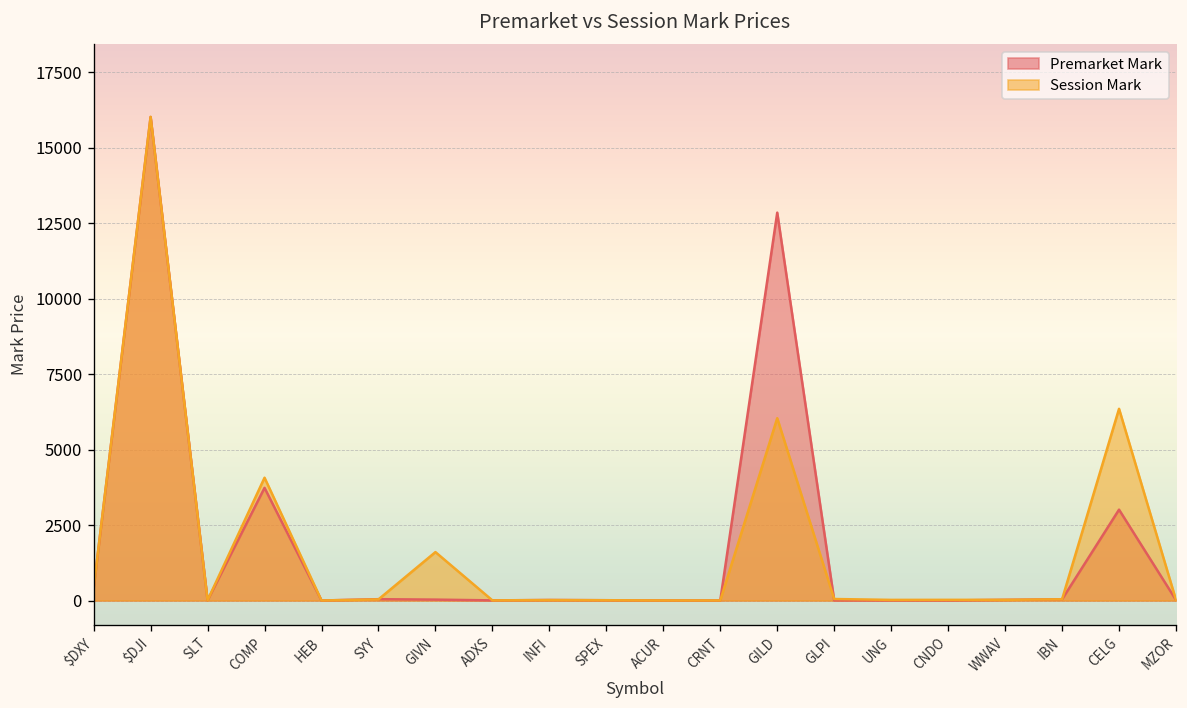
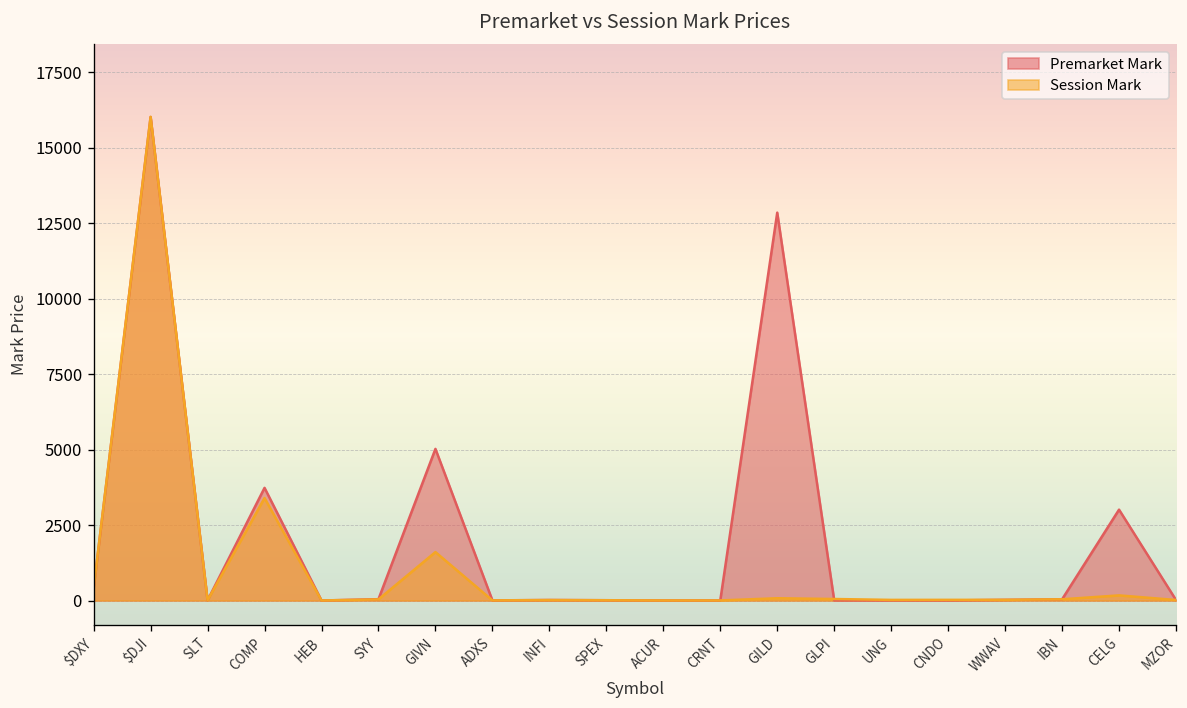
  {
    "Premarket Mark": {
      "COMP": 3700,
-     "GIVN": 0,
+     "GIVN": 5000,
      "GILD": 12900,
      "CELG": 3000
    },
    "Session Mark": {
-     "COMP": 4100,
+     "COMP": 3400,
      "GIVN": 1600,
-     "GILD": 6000,
-     "CELG": 6400
+     "GILD": 100,
+     "CELG": 200
    }
  }
